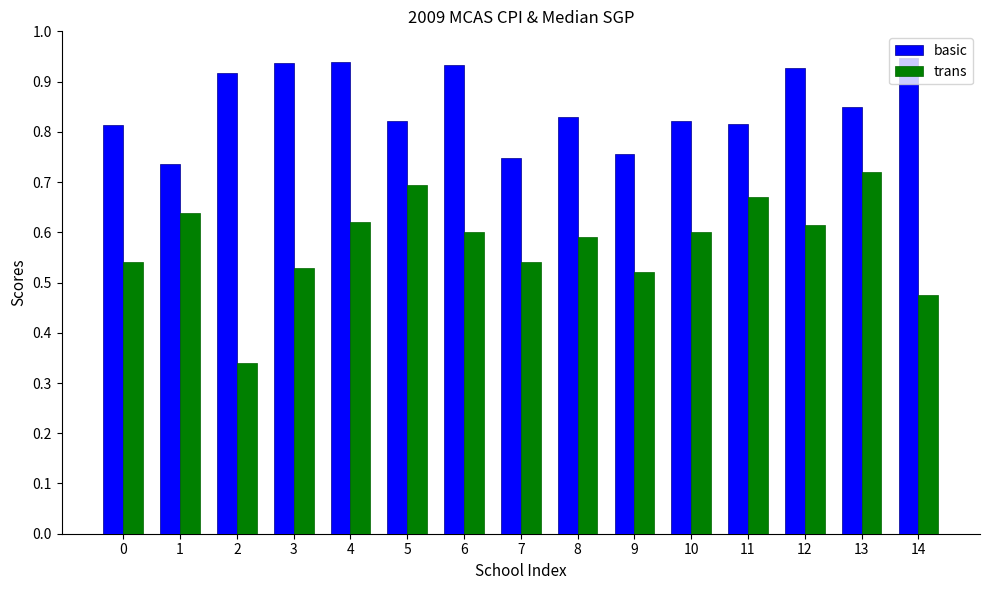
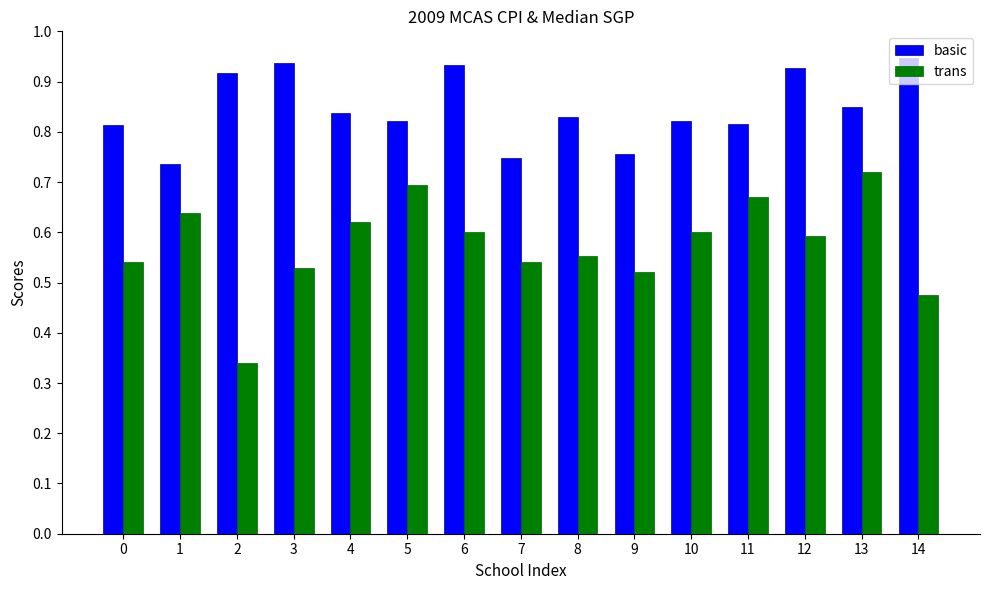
  {
    "basic": {
      "0": 0.81,
      "1": 0.74,
      "2": 0.92,
      "3": 0.94,
-     "4": 0.94,
+     "4": 0.84,
      "5": 0.82,
      "6": 0.93,
      "7": 0.75,
      "8": 0.83,
      "9": 0.76,
      "10": 0.82,
      "11": 0.82,
      "12": 0.93,
      "13": 0.85
    },
    "trans": {
      "0": 0.54,
      "1": 0.64,
      "2": 0.34,
      "3": 0.53,
      "4": 0.62,
      "5": 0.70,
      "6": 0.60,
      "7": 0.54,
-     "8": 0.59,
+     "8": 0.55,
      "9": 0.52,
      "10": 0.60,
      "11": 0.67,
-     "12": 0.62,
+     "12": 0.59,
      "13": 0.72,
      "14": 0.48
    }
  }
